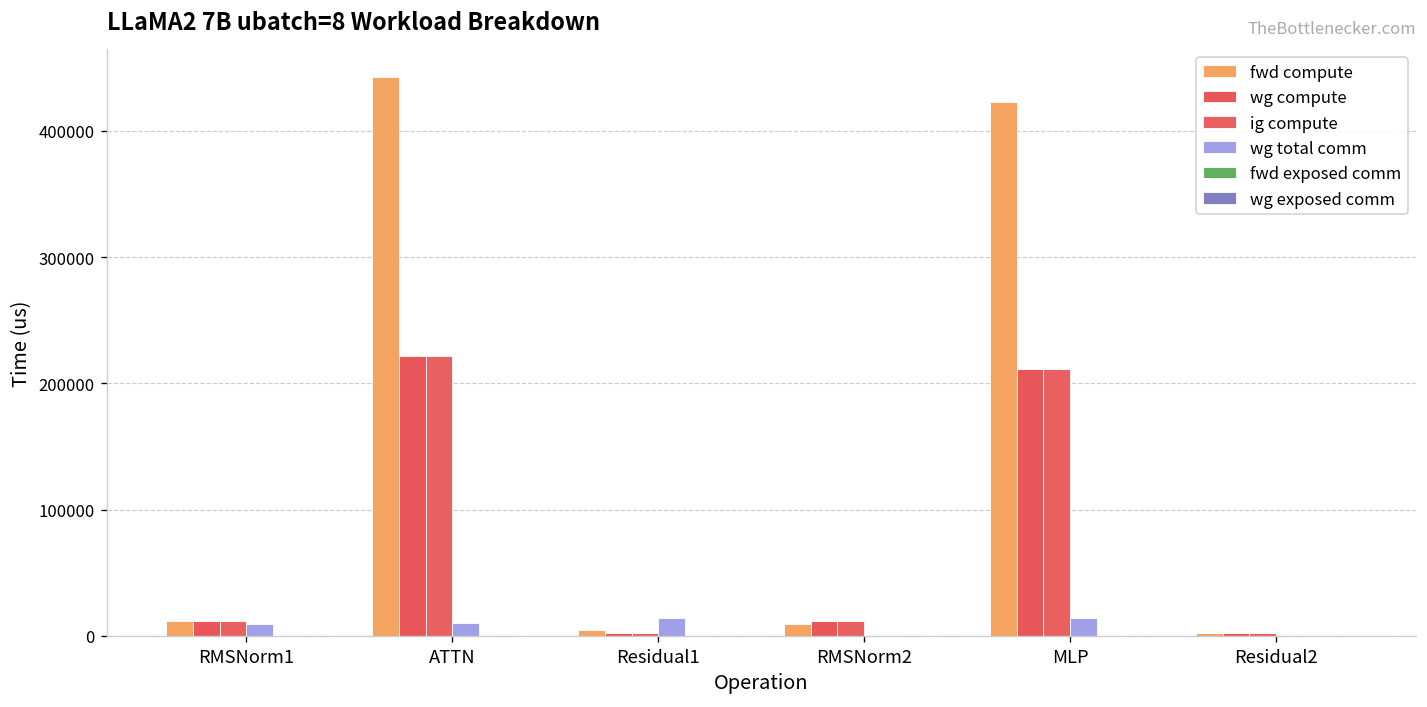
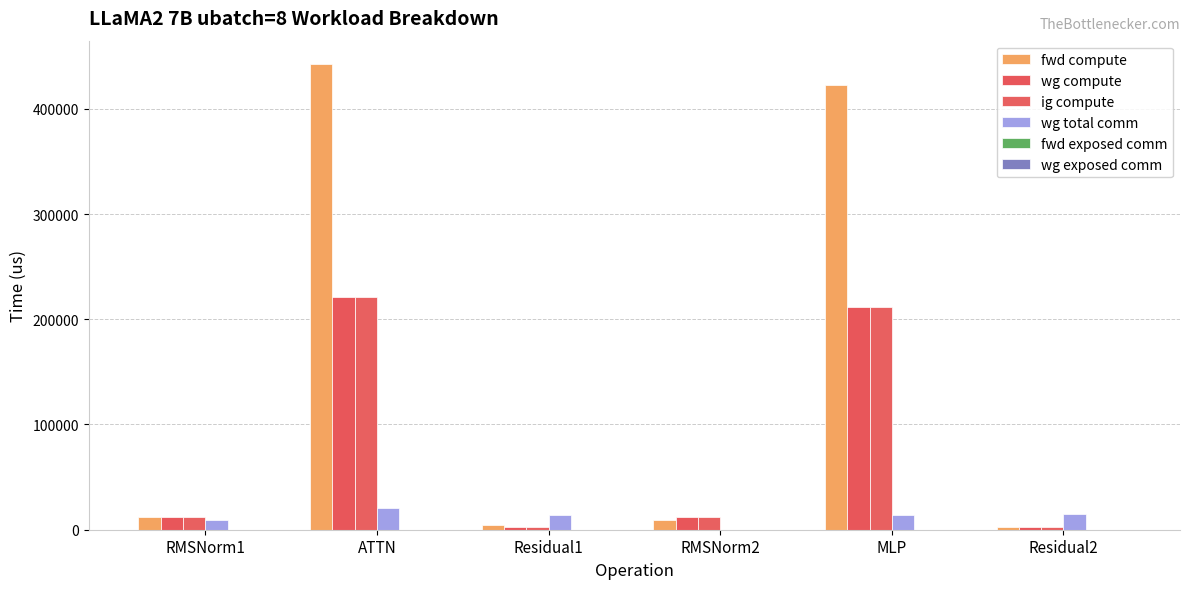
  {
    "fwd compute": {
      "RMSNorm1": 12000,
      "ATTN": 443000,
      "Residual1": 5000,
      "RMSNorm2": 10000,
      "MLP": 423000,
      "Residual2": 2000
    },
    "wg total comm": {
      "RMSNorm1": 9000,
-     "ATTN": 10000,
+     "ATTN": 20000,
      "Residual1": 14000,
      "RMSNorm2": 0,
      "MLP": 14000,
-     "Residual2": 0
+     "Residual2": 15000
    },
    "fwd exposed comm": {
      "RMSNorm1": 0,
      "ATTN": 0,
      "Residual1": 0,
      "RMSNorm2": 0,
      "MLP": 0,
      "Residual2": 0
    },
    "wg exposed comm": {
      "RMSNorm1": 0,
      "ATTN": 0,
      "Residual1": 0,
      "RMSNorm2": 0,
      "MLP": 0,
      "Residual2": 0
    }
  }
